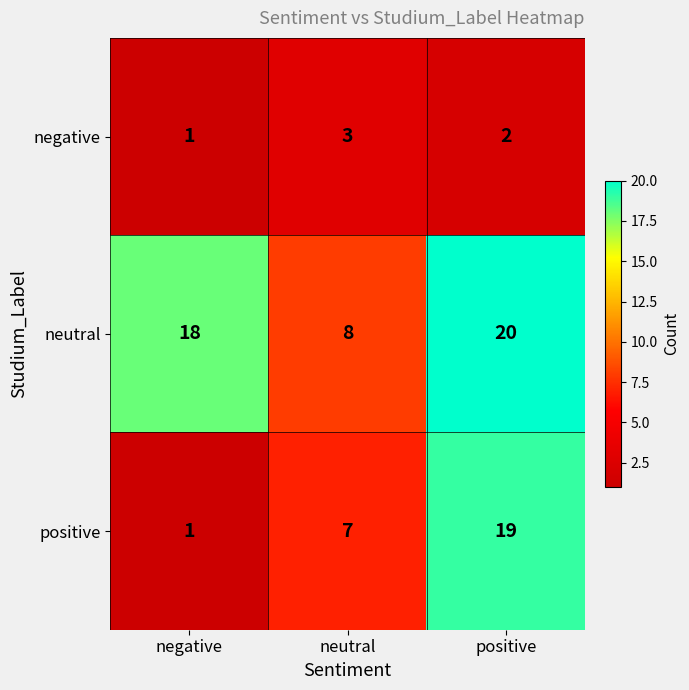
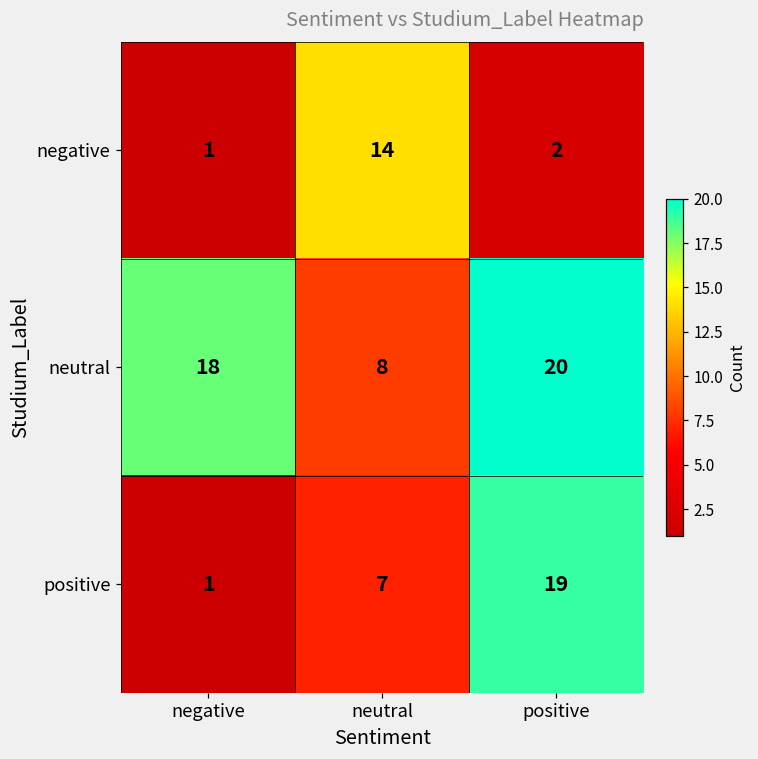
  {
    "negative": {
      "negative": 1,
-     "neutral": 3,
+     "neutral": 14,
      "positive": 2
    },
    "neutral": {
      "negative": 18,
      "neutral": 8,
      "positive": 20
    },
    "positive": {
      "negative": 1,
      "neutral": 7,
      "positive": 19
    }
  }
